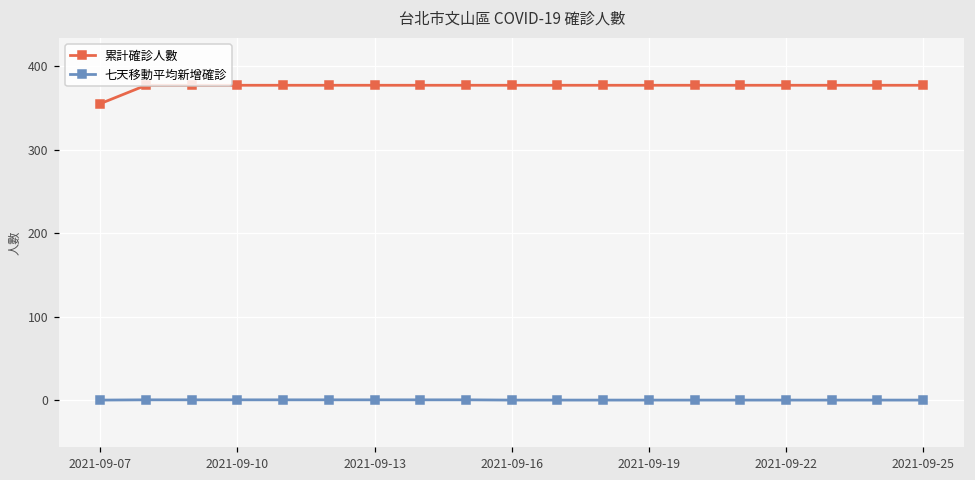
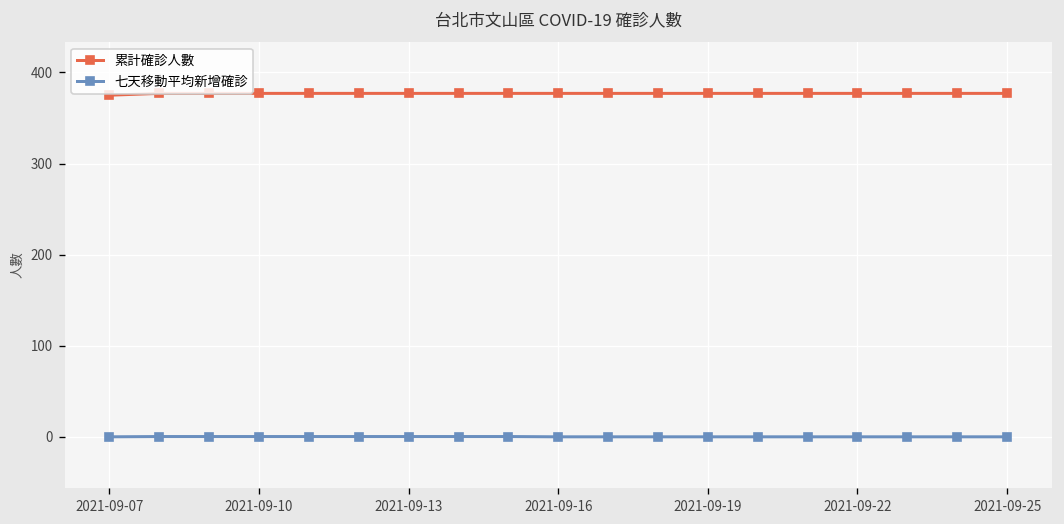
  {
    "累計確診人數": {
-     "2021-09-07": 360,
+     "2021-09-07": 380,
      "2021-09-10": 380,
      "2021-09-13": 380,
      "2021-09-16": 380,
      "2021-09-19": 380,
      "2021-09-22": 380,
      "2021-09-25": 380
    },
    "七天移動平均新增確診": {
      "2021-09-07": 0,
      "2021-09-10": 0,
      "2021-09-13": 0,
      "2021-09-16": 0,
      "2021-09-19": 0,
      "2021-09-22": 0,
      "2021-09-25": 0
    }
  }
